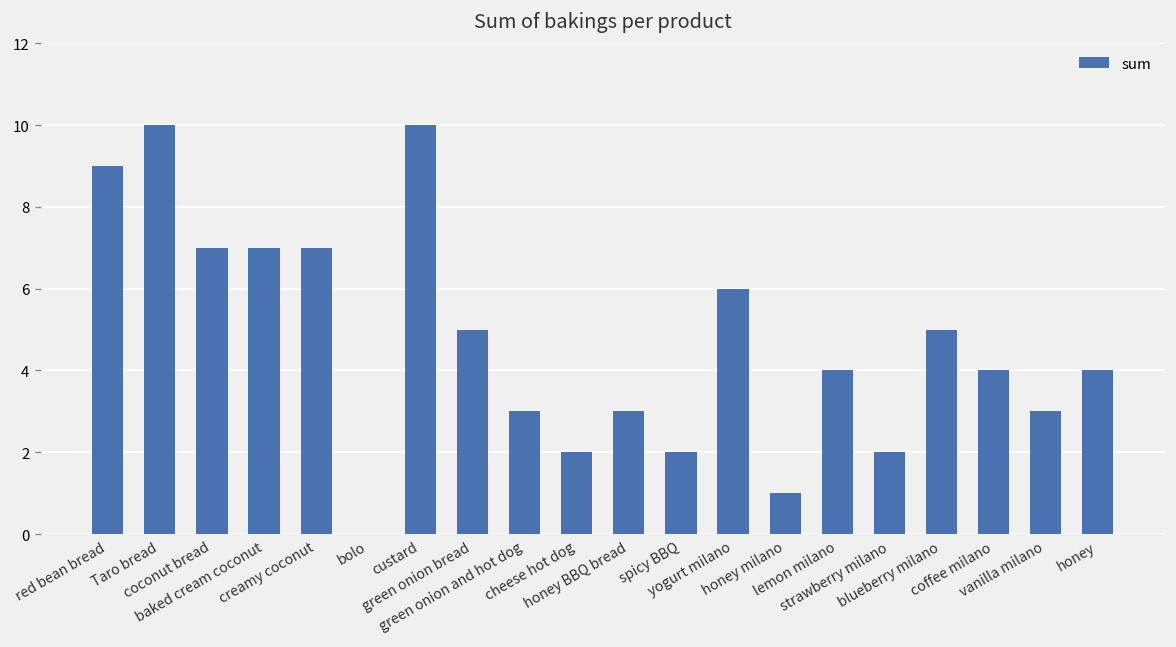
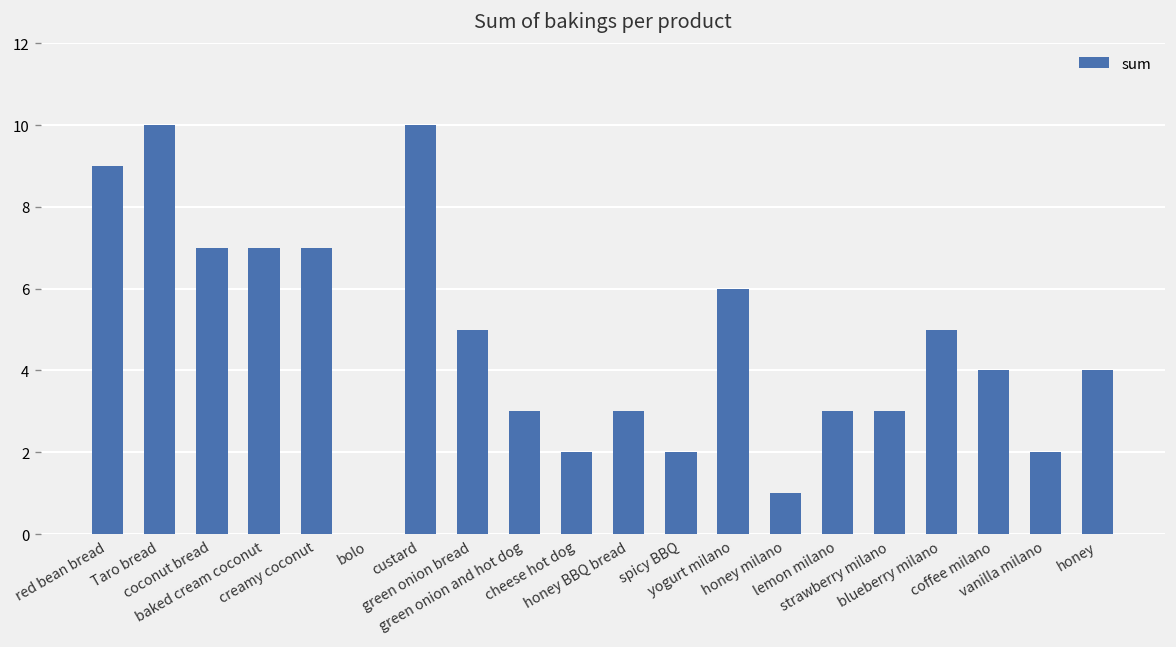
  {
    "red bean bread": 9,
    "Taro bread": 10,
    "coconut bread": 7,
    "baked cream coconut": 7,
    "creamy coconut": 7,
    "bolo": 0,
    "custard": 10,
    "green onion bread": 5,
    "green onion and hot dog": 3,
    "cheese hot dog": 2,
    "honey BBQ bread": 3,
    "spicy BBQ": 2,
    "yogurt milano": 6,
    "honey milano": 1,
-   "lemon milano": 4,
-   "strawberry milano": 2,
+   "lemon milano": 3,
+   "strawberry milano": 3,
    "blueberry milano": 5,
    "coffee milano": 4,
-   "vanilla milano": 3,
+   "vanilla milano": 2,
    "honey": 4
  }
